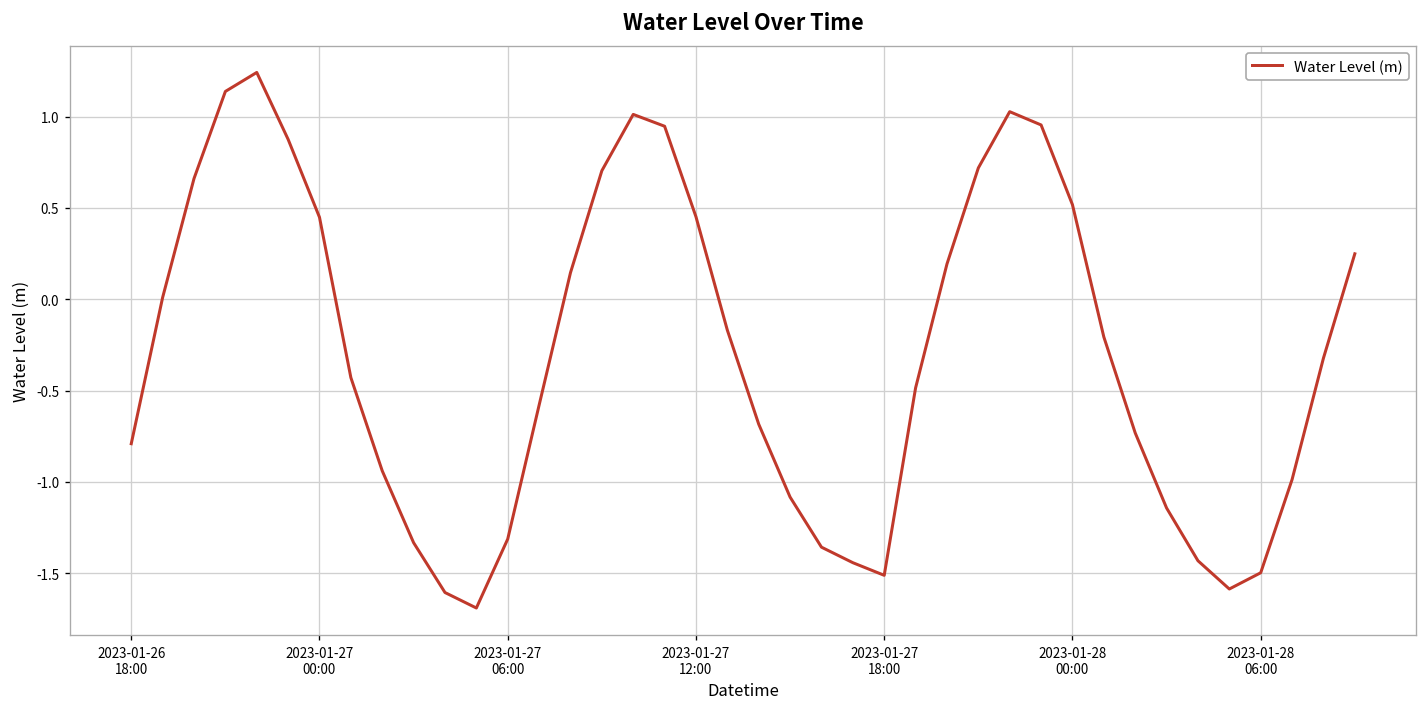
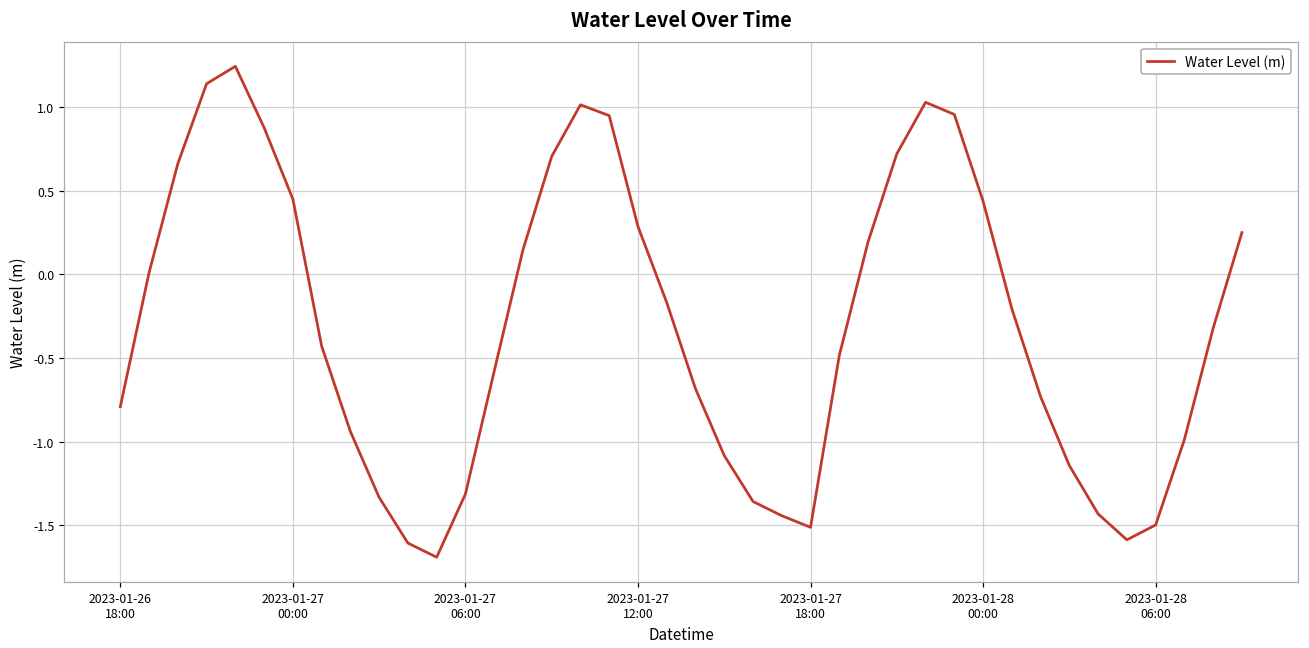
  {
    "2023-01-26 18:00": -0.79,
    "2023-01-27 00:00": 0.45,
    "2023-01-27 06:00": -1.31,
-   "2023-01-27 12:00": 0.45,
+   "2023-01-27 12:00": 0.29,
    "2023-01-27 18:00": -1.51,
-   "2023-01-28 00:00": 0.52,
+   "2023-01-28 00:00": 0.44,
    "2023-01-28 06:00": -1.50
  }
